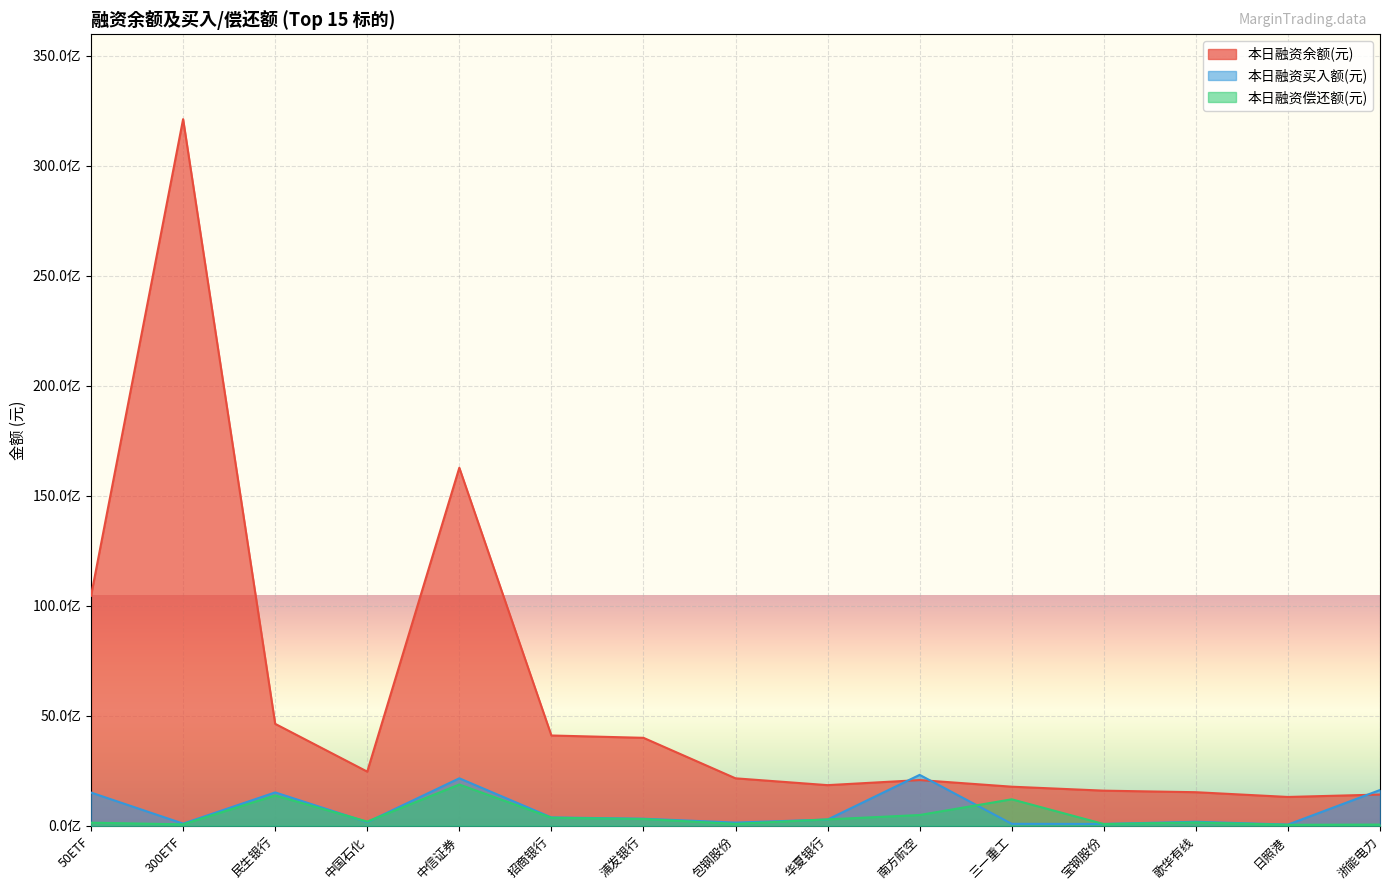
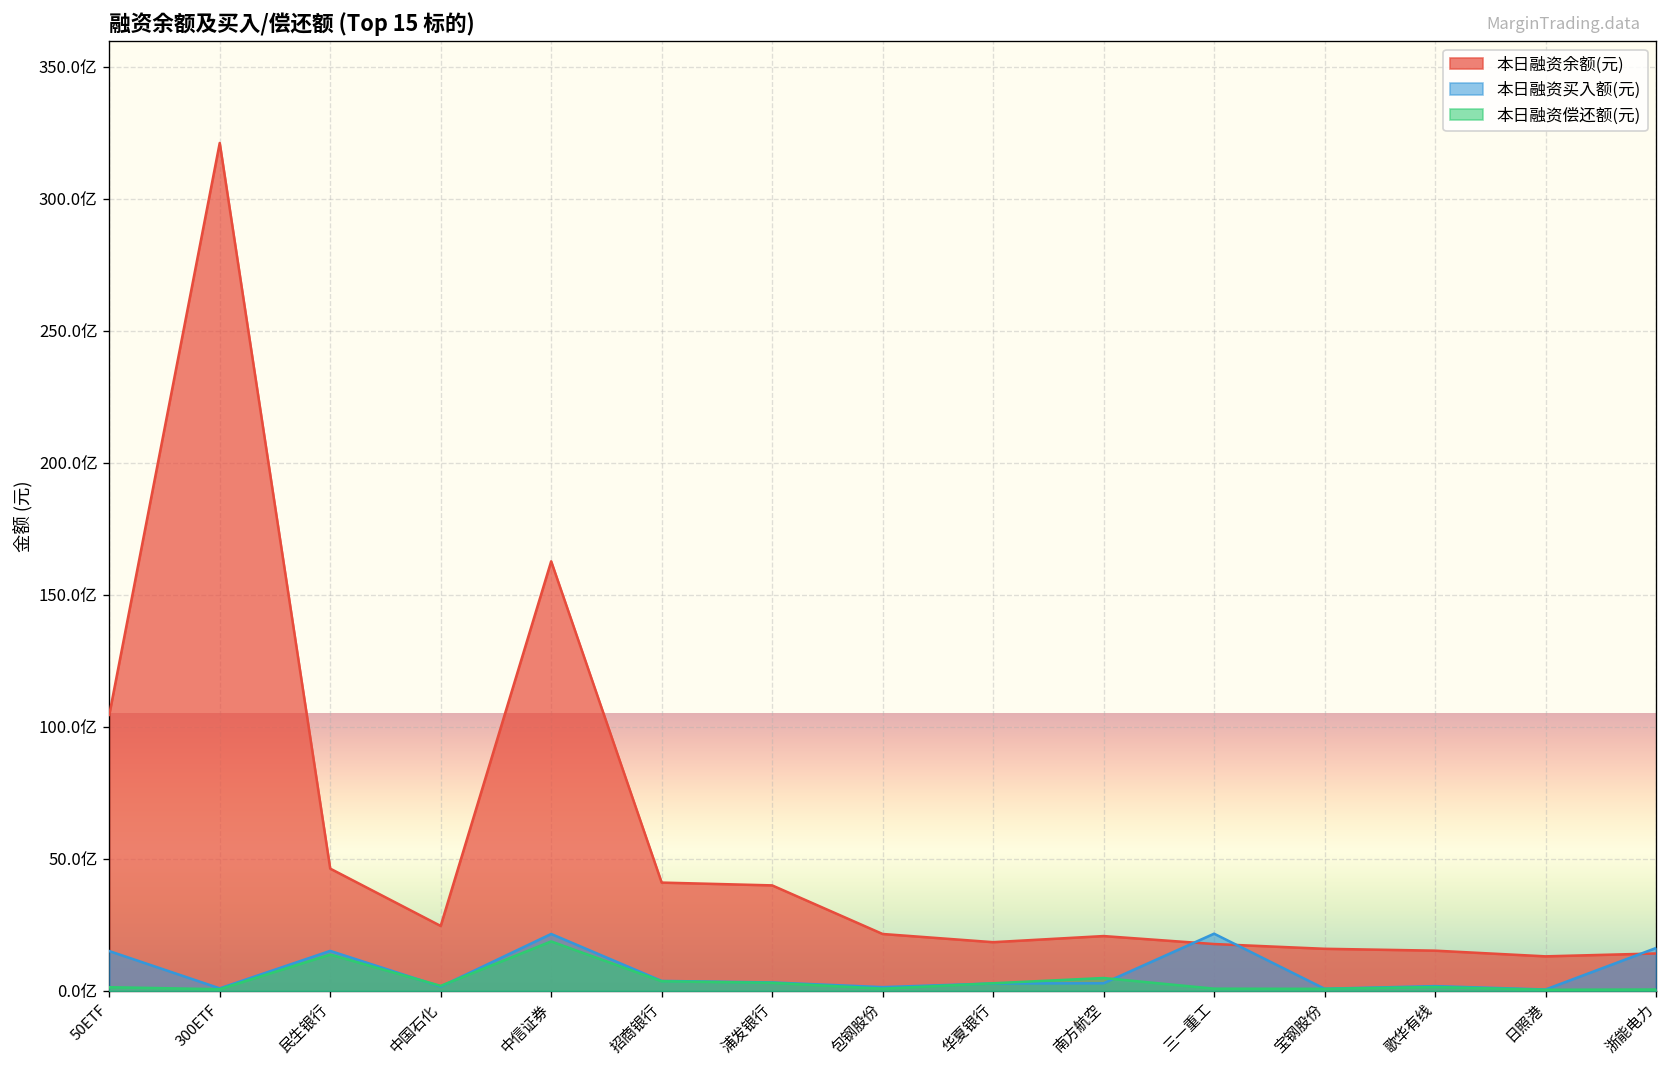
  {
    "本日融资余额(元)": {
      "50ETF": "105亿",
      "300ETF": "321亿",
      "民生银行": "46亿",
      "中国石化": "25亿",
      "中信证券": "163亿",
      "招商银行": "41亿",
      "浦发银行": "40亿",
      "包钢股份": "22亿",
      "华夏银行": "18亿",
      "南方航空": "21亿",
      "三一重工": "18亿",
      "宝钢股份": "16亿",
      "歌华有线": "15亿",
      "日照港": "13亿",
      "浙能电力": "14亿"
    },
    "本日融资买入额(元)": {
      "50ETF": "15亿",
      "民生银行": "15亿",
      "中信证券": "22亿",
-     "南方航空": "23亿",
-     "三一重工": "1亿",
+     "南方航空": "3亿",
+     "三一重工": "22亿",
      "浙能电力": "16亿"
    },
    "本日融资偿还额(元)": {
      "50ETF": "1亿",
      "民生银行": "14亿",
      "中信证券": "19亿",
      "南方航空": "5亿",
-     "三一重工": "12亿",
+     "三一重工": "1亿",
      "浙能电力": "1亿"
    }
  }
